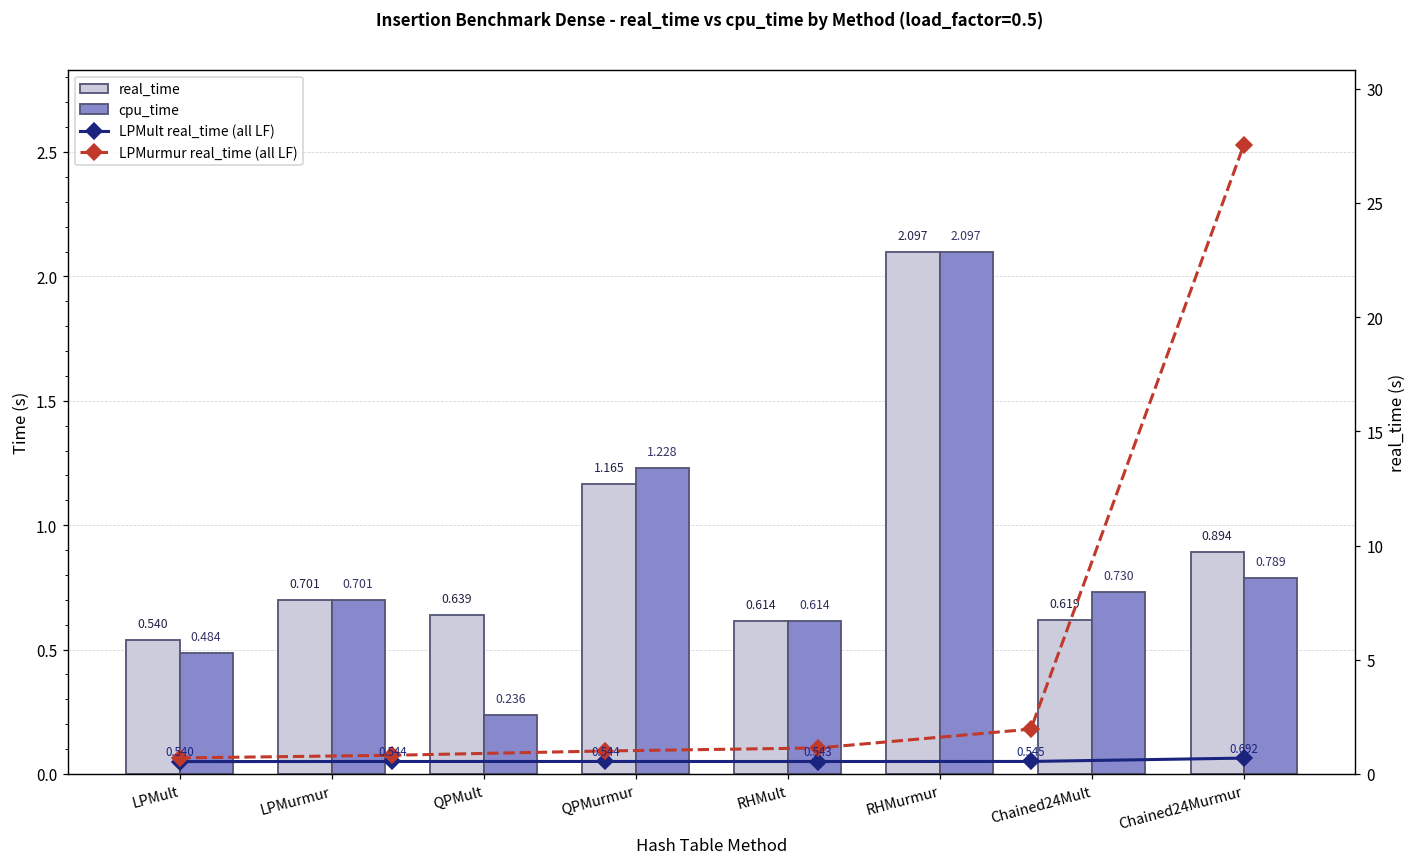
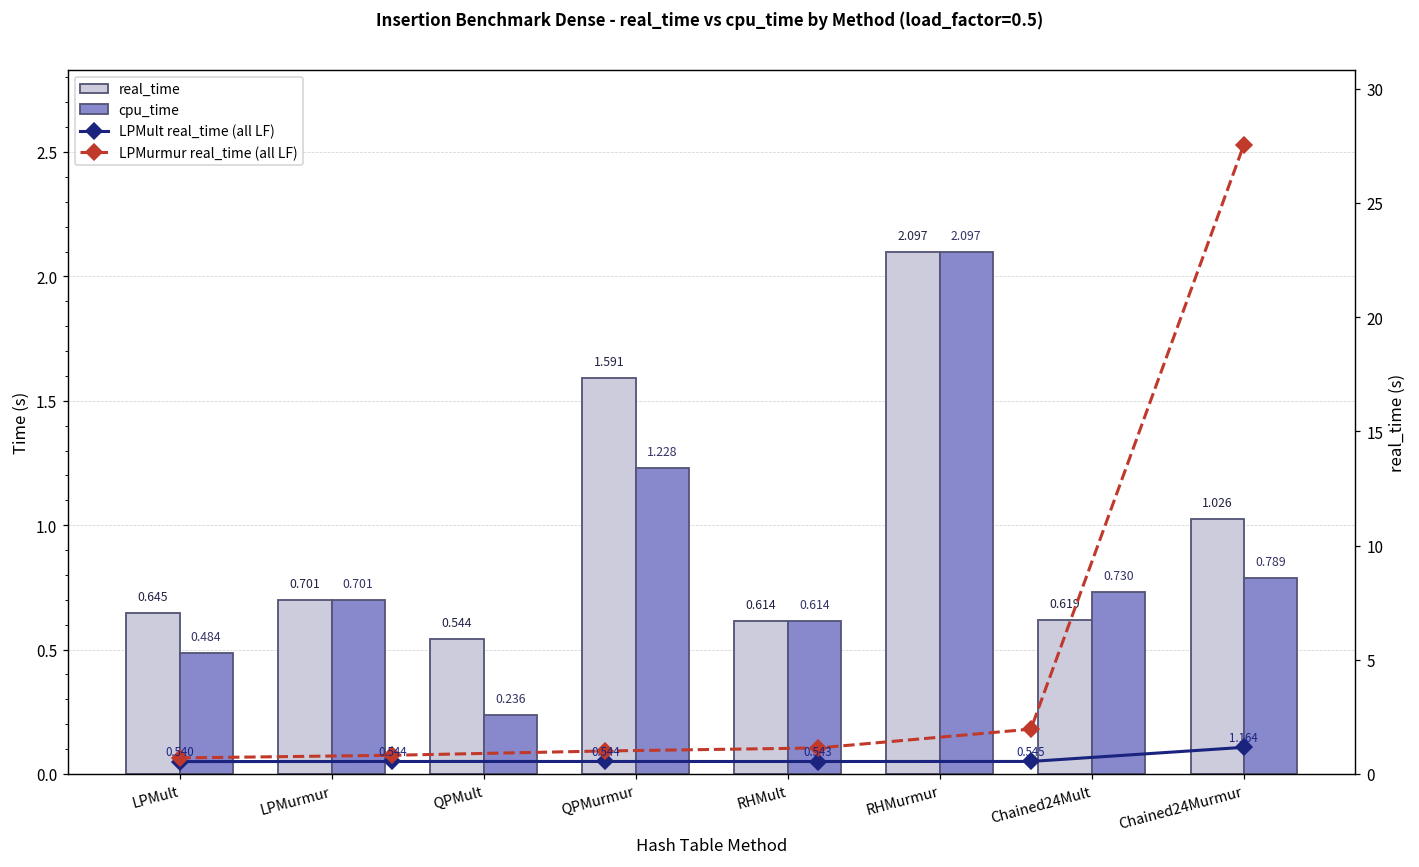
  {
    "real_time": {
-     "LPMult": 0.540,
+     "LPMult": 0.645,
      "LPMurmur": 0.701,
-     "QPMult": 0.639,
-     "QPMurmur": 1.165,
+     "QPMult": 0.544,
+     "QPMurmur": 1.591,
      "RHMult": 0.614,
      "RHMurmur": 2.097,
      "Chained24Mult": 0.619,
-     "Chained24Murmur": 0.894
+     "Chained24Murmur": 1.026
    },
    "cpu_time": {
      "LPMult": 0.484,
      "LPMurmur": 0.701,
      "QPMult": 0.236,
      "QPMurmur": 1.228,
      "RHMult": 0.614,
      "RHMurmur": 2.097,
      "Chained24Mult": 0.730,
      "Chained24Murmur": 0.789
    },
    "LPMult real_time (all LF)": {
-     "Chained24Murmur": 0.692
+     "Chained24Murmur": 1.164
    }
  }
